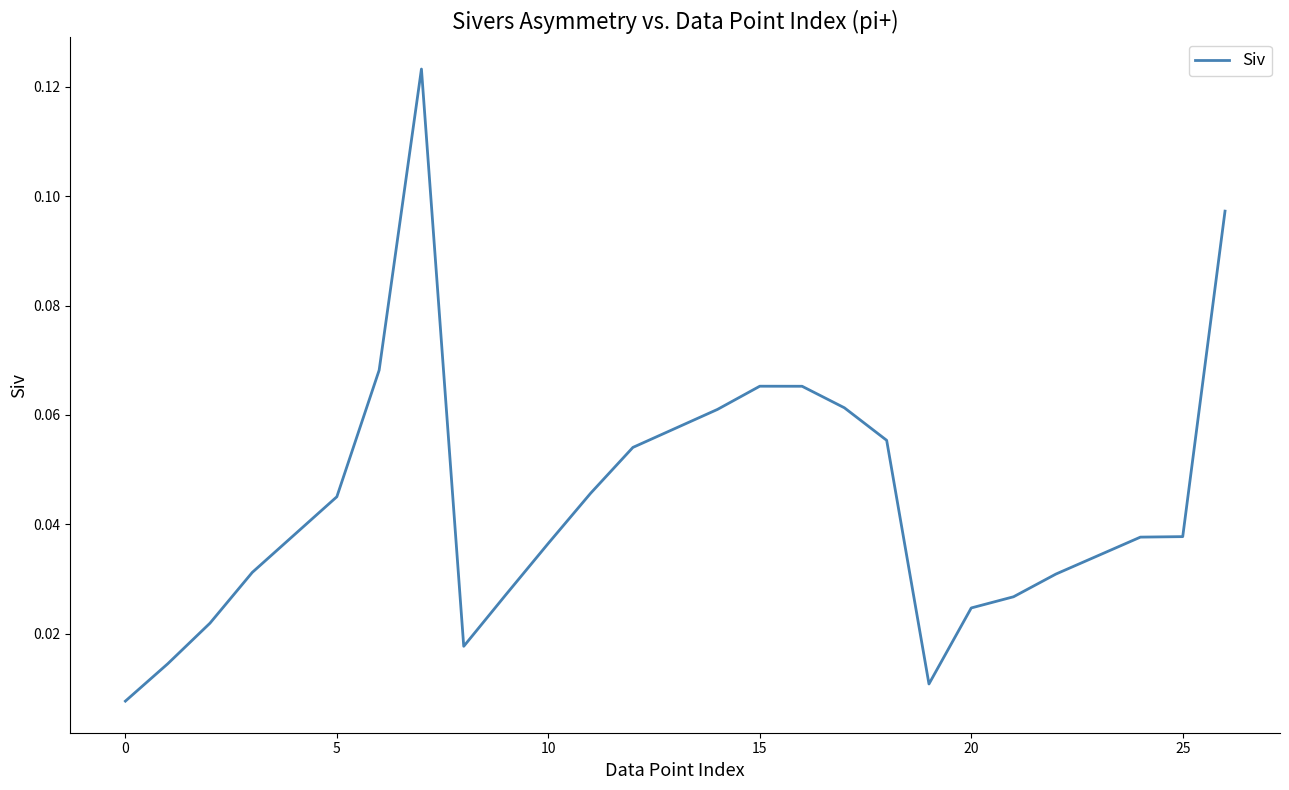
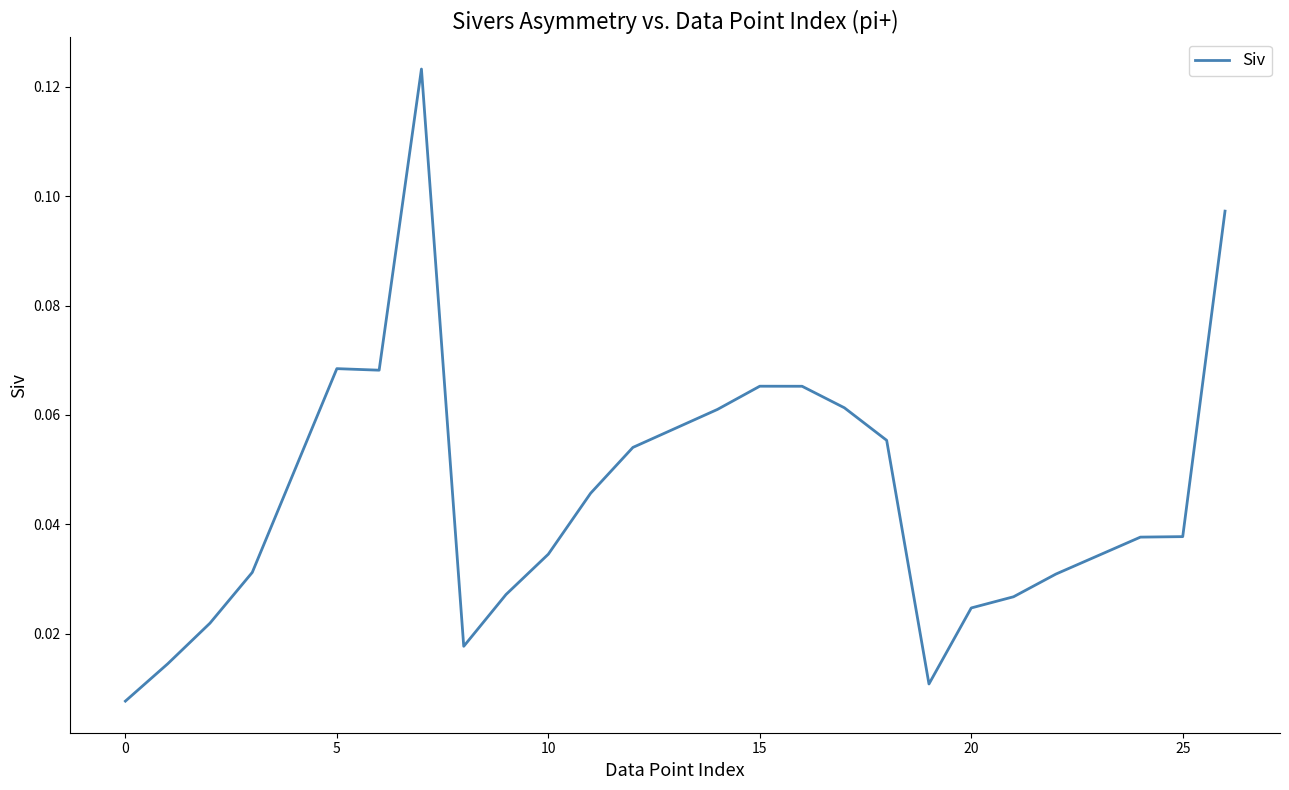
  {
    "0": 0.008,
-   "5": 0.045,
-   "10": 0.037,
+   "5": 0.068,
+   "10": 0.035,
    "15": 0.065,
    "20": 0.025,
    "25": 0.038
  }
